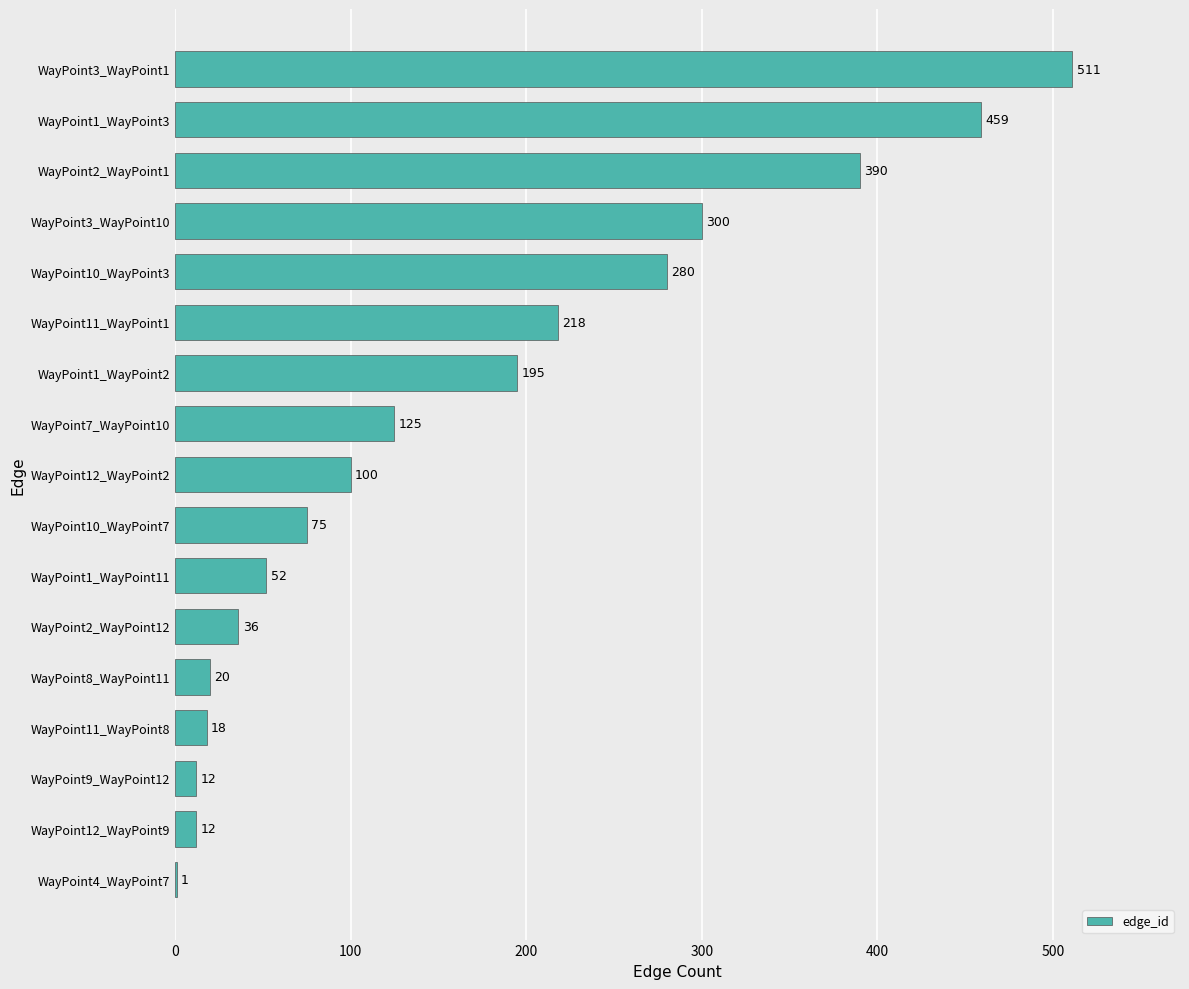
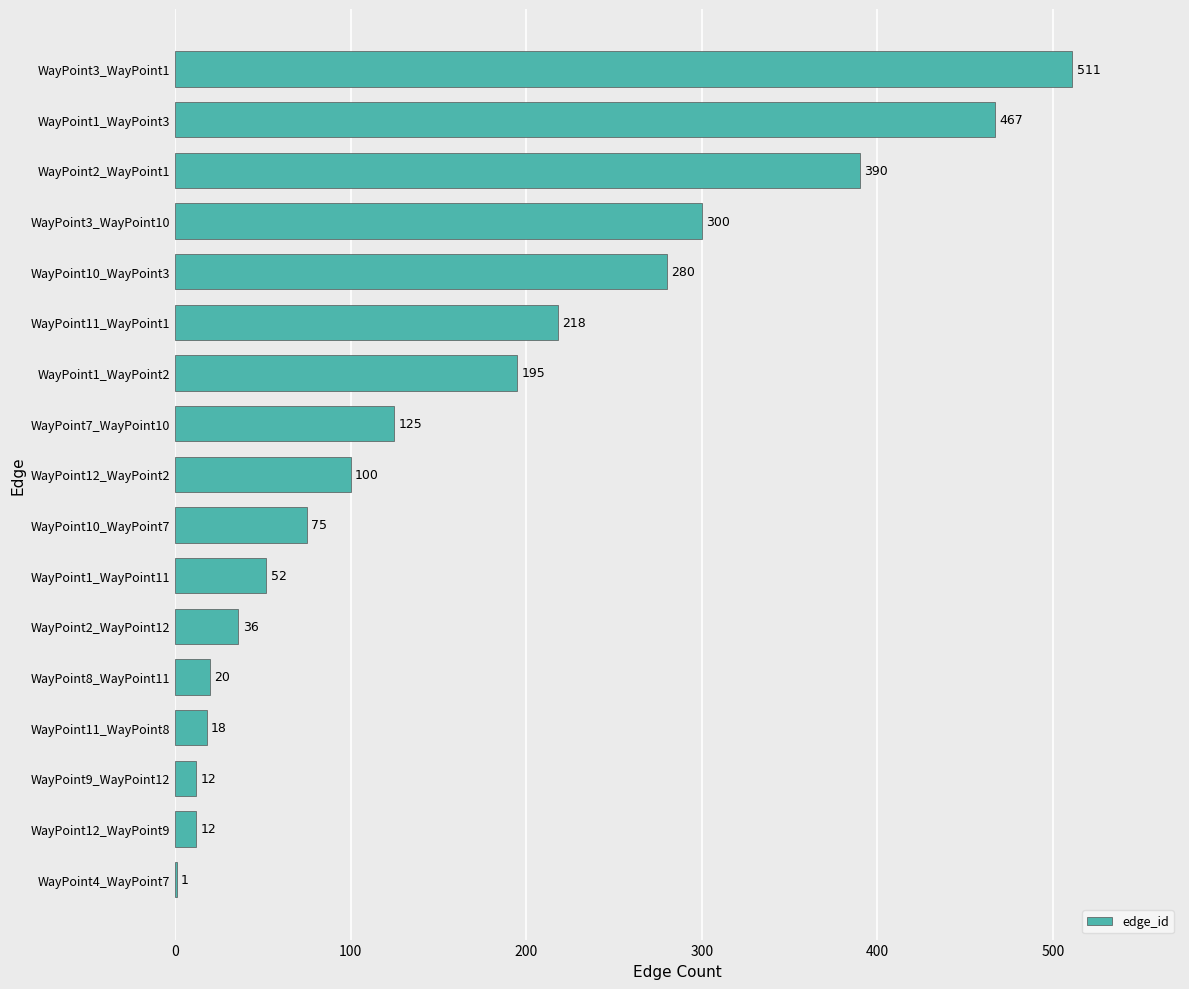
  {
    "WayPoint3_WayPoint1": 511,
-   "WayPoint1_WayPoint3": 459,
+   "WayPoint1_WayPoint3": 467,
    "WayPoint2_WayPoint1": 390,
    "WayPoint3_WayPoint10": 300,
    "WayPoint10_WayPoint3": 280,
    "WayPoint11_WayPoint1": 218,
    "WayPoint1_WayPoint2": 195,
    "WayPoint7_WayPoint10": 125,
    "WayPoint12_WayPoint2": 100,
    "WayPoint10_WayPoint7": 75,
    "WayPoint1_WayPoint11": 52,
    "WayPoint2_WayPoint12": 36,
    "WayPoint8_WayPoint11": 20,
    "WayPoint11_WayPoint8": 18,
    "WayPoint9_WayPoint12": 12,
    "WayPoint12_WayPoint9": 12,
    "WayPoint4_WayPoint7": 1
  }
